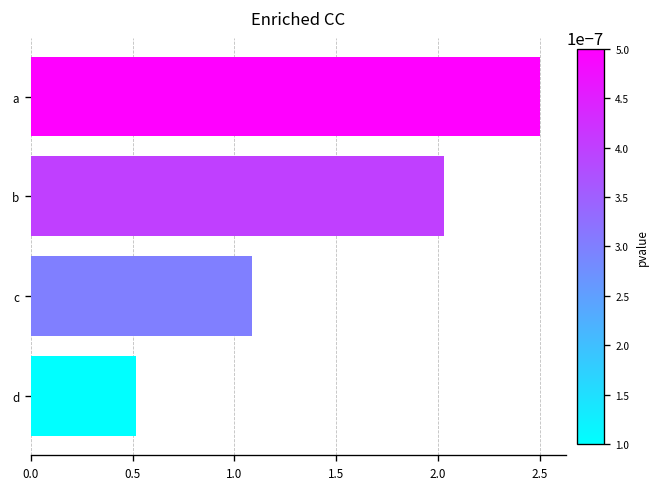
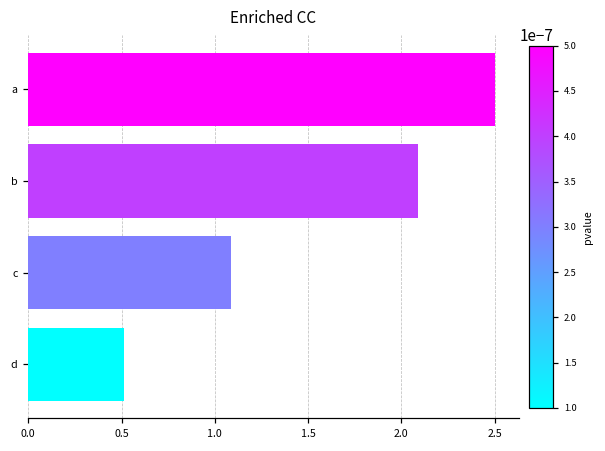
  {
    "a": 2.50,
-   "b": 2.03,
+   "b": 2.09,
    "c": 1.08,
    "d": 0.51
  }
